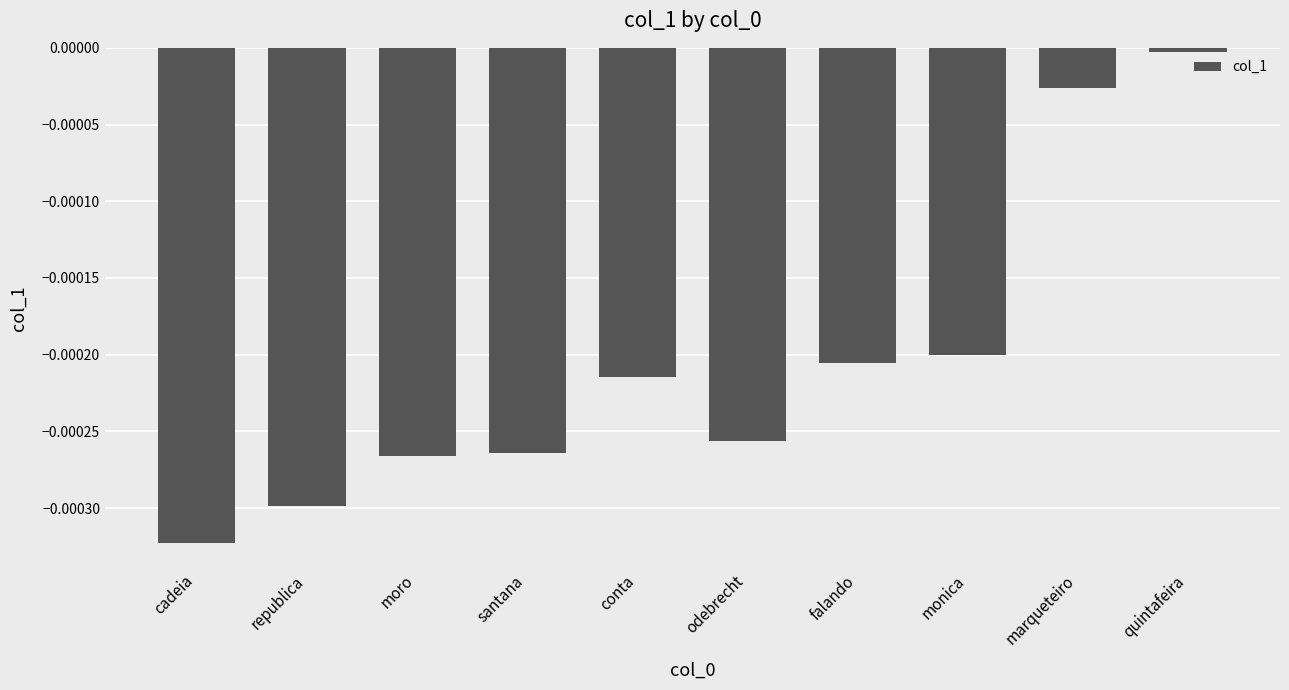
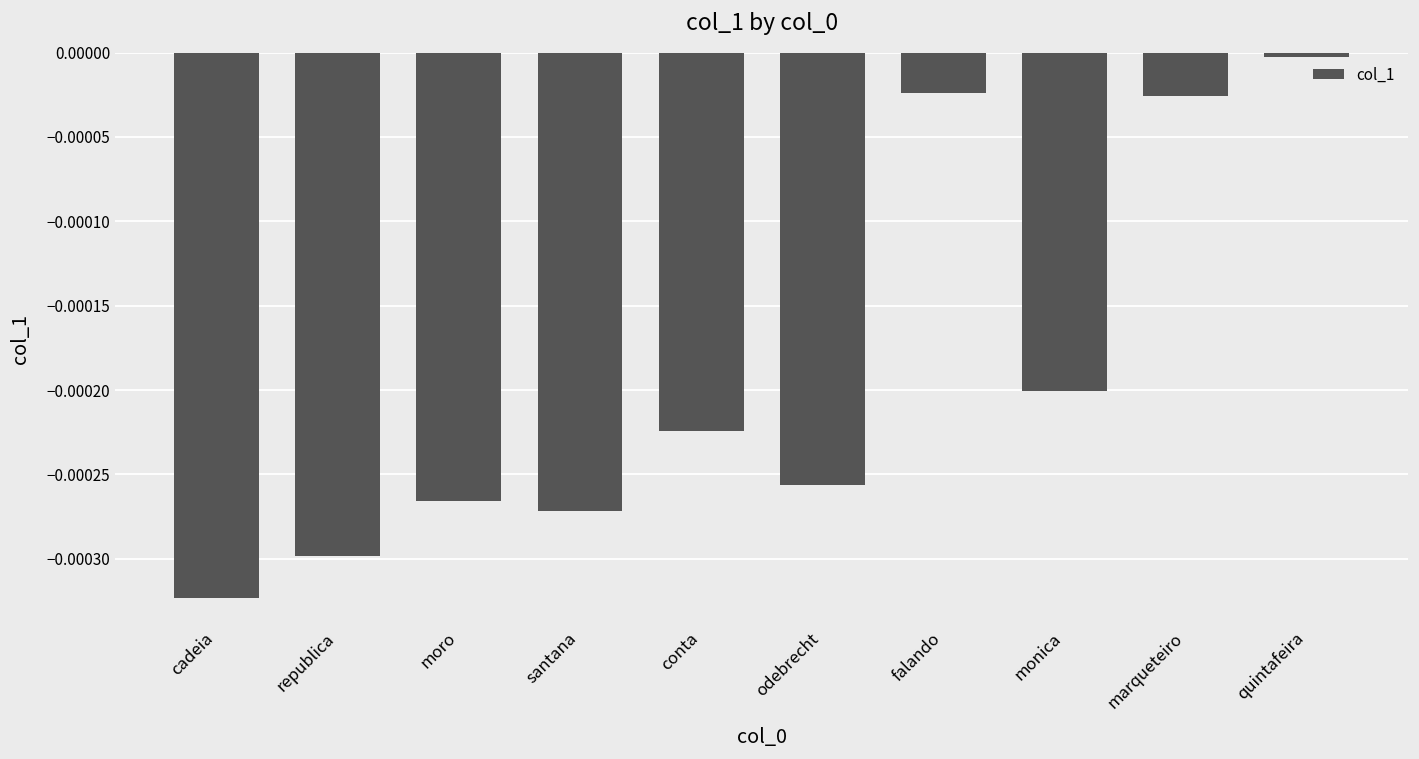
  {
    "cadeia": -0.000323,
    "republica": -0.000298,
    "moro": -0.000266,
-   "santana": -0.000264,
-   "conta": -0.000215,
+   "santana": -0.000271,
+   "conta": -0.000224,
    "odebrecht": -0.000256,
-   "falando": -0.000206,
+   "falando": -0.000024,
    "monica": -0.000200,
    "marqueteiro": -0.000026,
    "quintafeira": -0.000003
  }
